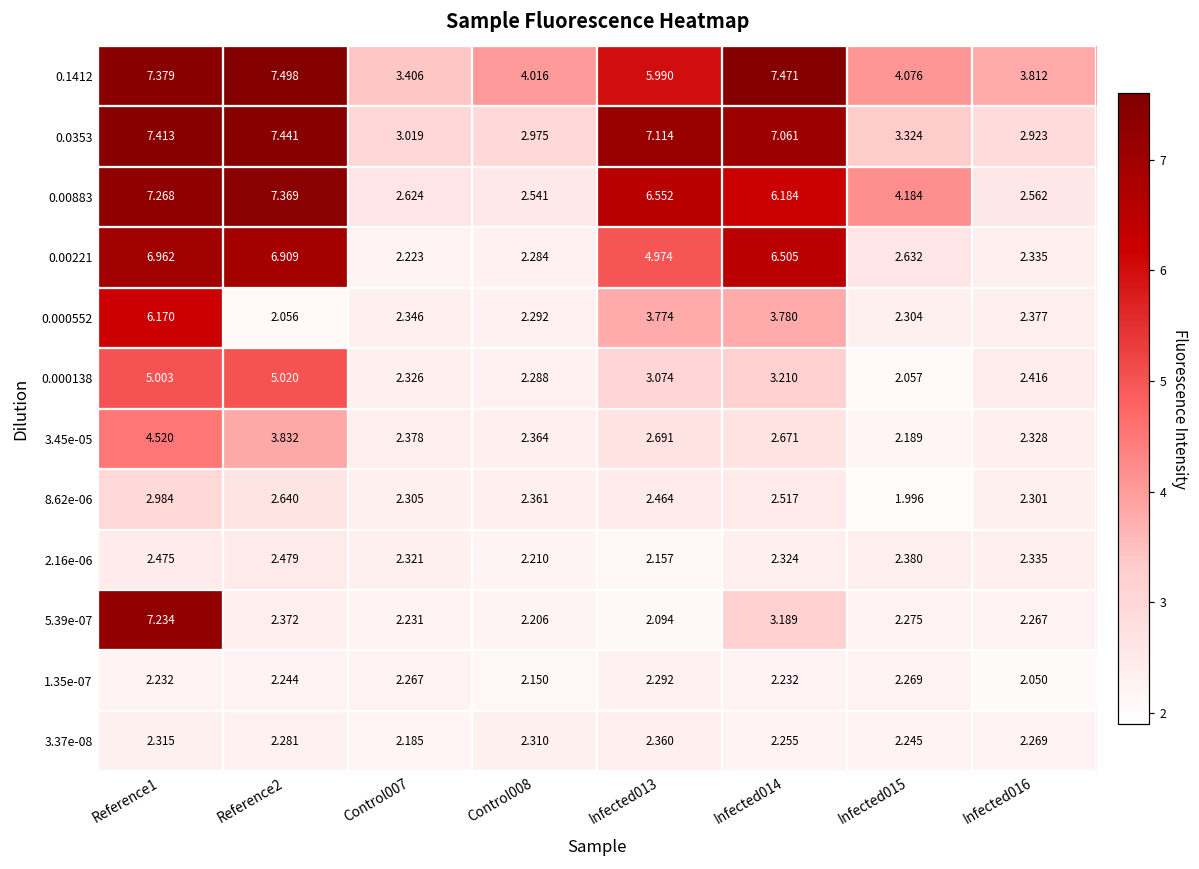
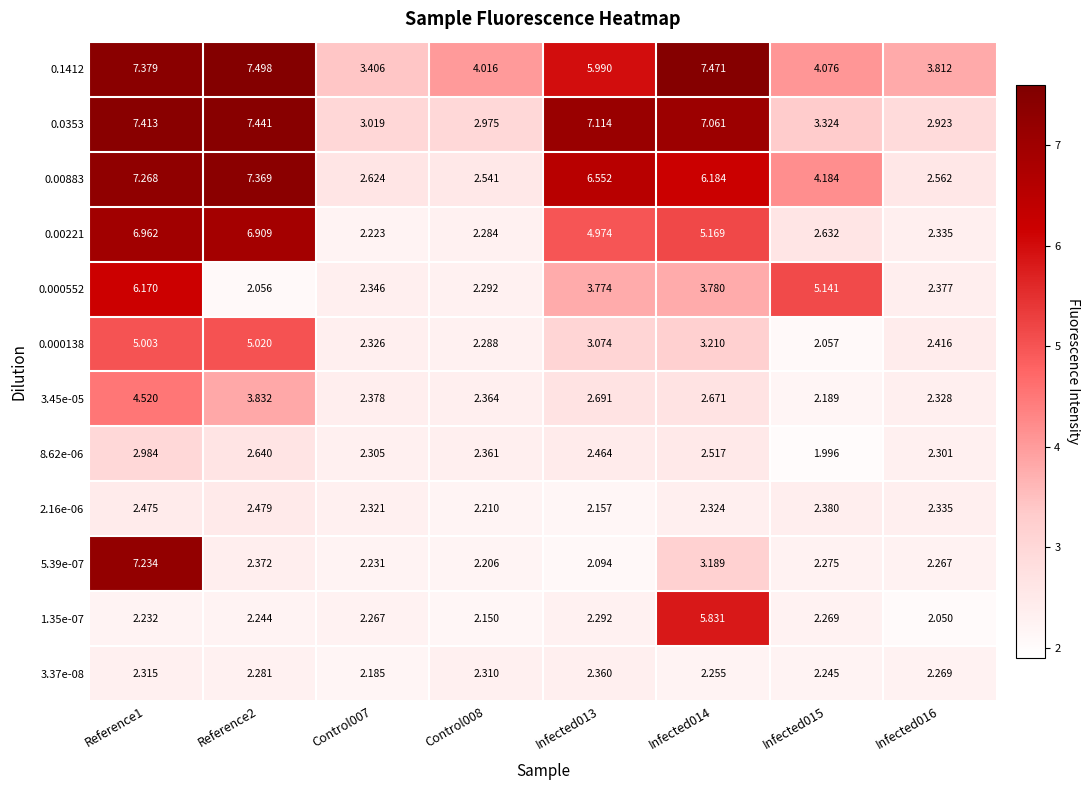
  {
    "0.1412": {
      "Reference1": 7.379,
      "Reference2": 7.498,
      "Control007": 3.406,
      "Control008": 4.016,
      "Infected013": 5.990,
      "Infected014": 7.471,
      "Infected015": 4.076,
      "Infected016": 3.812
    },
    "0.0353": {
      "Reference1": 7.413,
      "Reference2": 7.441,
      "Control007": 3.019,
      "Control008": 2.975,
      "Infected013": 7.114,
      "Infected014": 7.061,
      "Infected015": 3.324,
      "Infected016": 2.923
    },
    "0.00883": {
      "Reference1": 7.268,
      "Reference2": 7.369,
      "Control007": 2.624,
      "Control008": 2.541,
      "Infected013": 6.552,
      "Infected014": 6.184,
      "Infected015": 4.184,
      "Infected016": 2.562
    },
    "0.00221": {
      "Reference1": 6.962,
      "Reference2": 6.909,
      "Control007": 2.223,
      "Control008": 2.284,
      "Infected013": 4.974,
-     "Infected014": 6.505,
+     "Infected014": 5.169,
      "Infected015": 2.632,
      "Infected016": 2.335
    },
    "0.000552": {
      "Reference1": 6.170,
      "Reference2": 2.056,
      "Control007": 2.346,
      "Control008": 2.292,
      "Infected013": 3.774,
      "Infected014": 3.780,
-     "Infected015": 2.304,
+     "Infected015": 5.141,
      "Infected016": 2.377
    },
    "0.000138": {
      "Reference1": 5.003,
      "Reference2": 5.020,
      "Control007": 2.326,
      "Control008": 2.288,
      "Infected013": 3.074,
      "Infected014": 3.210,
      "Infected015": 2.057,
      "Infected016": 2.416
    },
    "3.45e-05": {
      "Reference1": 4.520,
      "Reference2": 3.832,
      "Control007": 2.378,
      "Control008": 2.364,
      "Infected013": 2.691,
      "Infected014": 2.671,
      "Infected015": 2.189,
      "Infected016": 2.328
    },
    "8.62e-06": {
      "Reference1": 2.984,
      "Reference2": 2.640,
      "Control007": 2.305,
      "Control008": 2.361,
      "Infected013": 2.464,
      "Infected014": 2.517,
      "Infected015": 1.996,
      "Infected016": 2.301
    },
    "2.16e-06": {
      "Reference1": 2.475,
      "Reference2": 2.479,
      "Control007": 2.321,
      "Control008": 2.210,
      "Infected013": 2.157,
      "Infected014": 2.324,
      "Infected015": 2.380,
      "Infected016": 2.335
    },
    "5.39e-07": {
      "Reference1": 7.234,
      "Reference2": 2.372,
      "Control007": 2.231,
      "Control008": 2.206,
      "Infected013": 2.094,
      "Infected014": 3.189,
      "Infected015": 2.275,
      "Infected016": 2.267
    },
    "1.35e-07": {
      "Reference1": 2.232,
      "Reference2": 2.244,
      "Control007": 2.267,
      "Control008": 2.150,
      "Infected013": 2.292,
-     "Infected014": 2.232,
+     "Infected014": 5.831,
      "Infected015": 2.269,
      "Infected016": 2.050
    },
    "3.37e-08": {
      "Reference1": 2.315,
      "Reference2": 2.281,
      "Control007": 2.185,
      "Control008": 2.310,
      "Infected013": 2.360,
      "Infected014": 2.255,
      "Infected015": 2.245,
      "Infected016": 2.269
    }
  }
